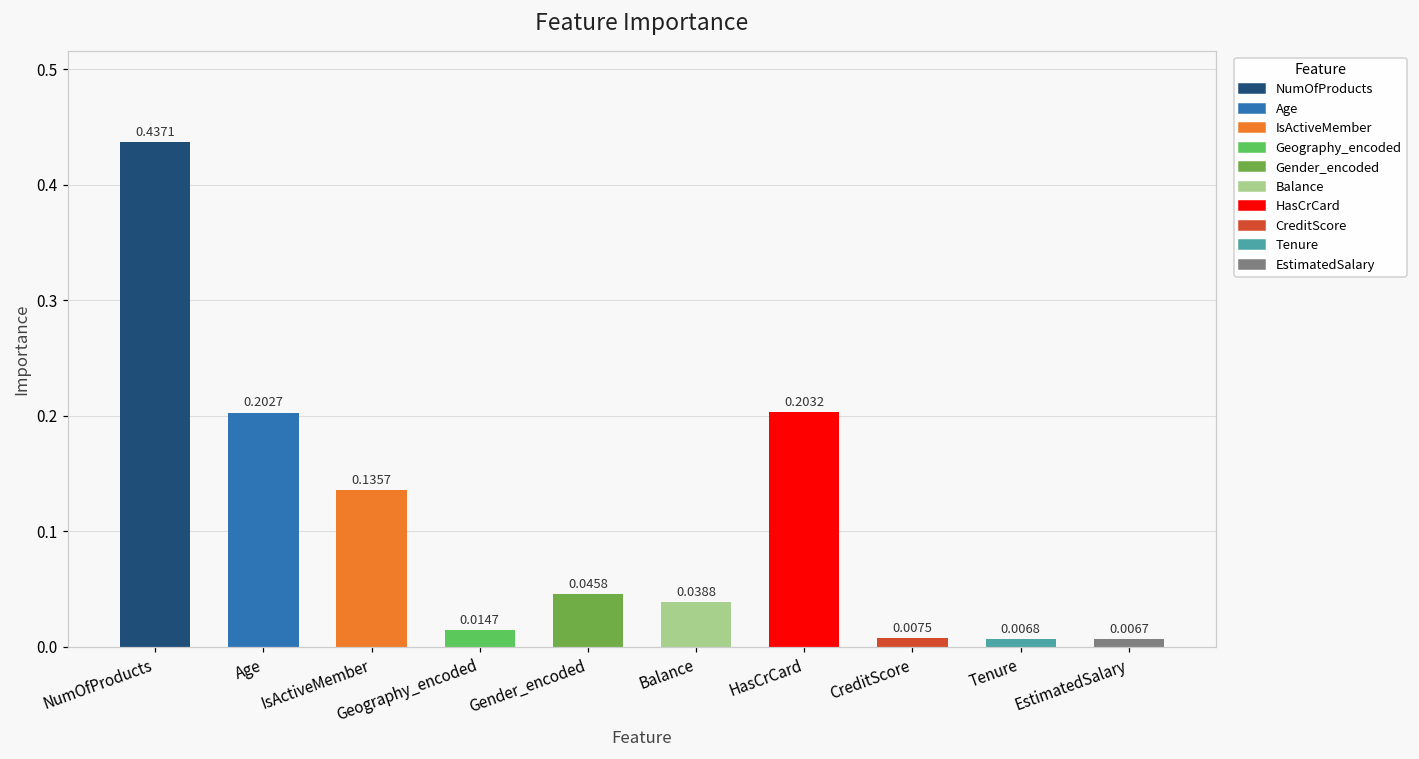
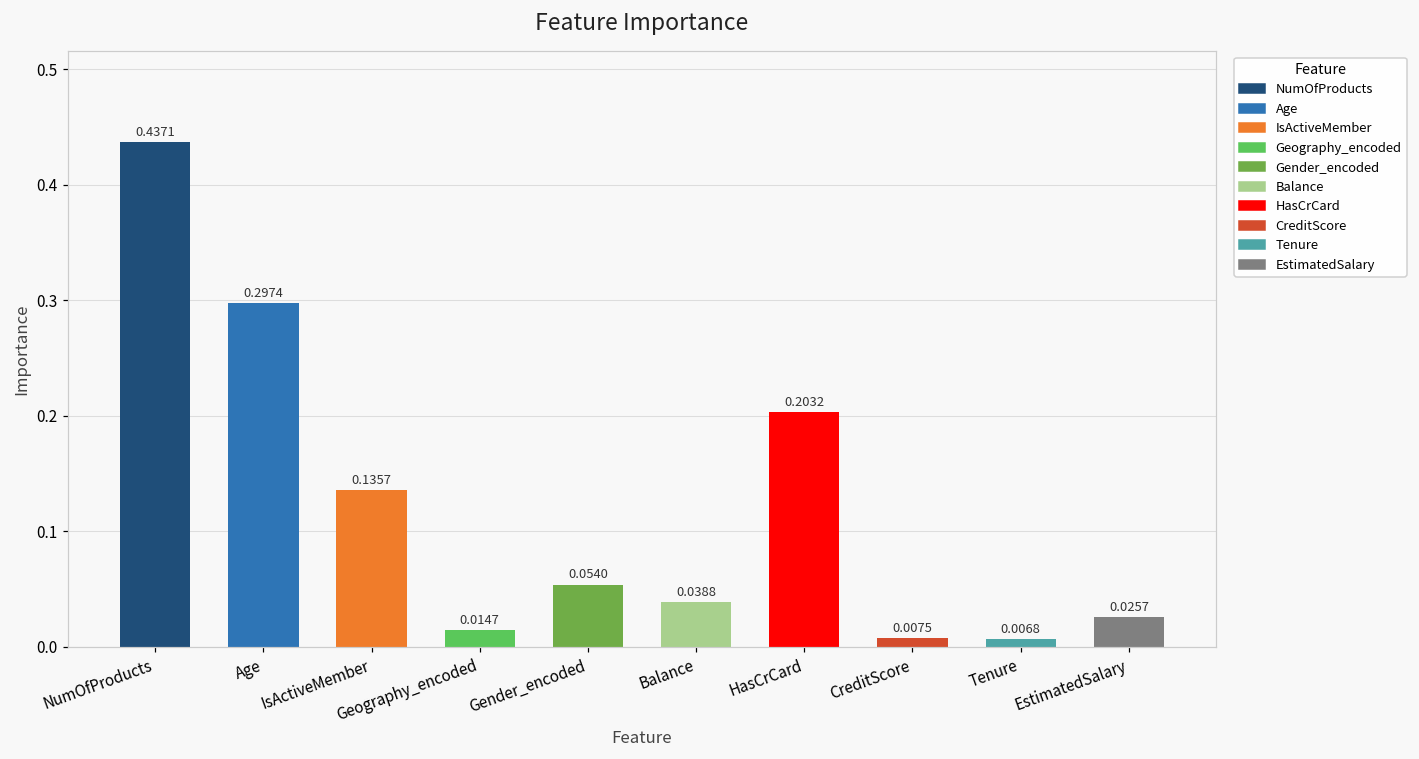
  {
    "NumOfProducts": 0.4371,
-   "Age": 0.2027,
+   "Age": 0.2974,
    "IsActiveMember": 0.1357,
    "Geography_encoded": 0.0147,
-   "Gender_encoded": 0.0458,
+   "Gender_encoded": 0.0540,
    "Balance": 0.0388,
    "HasCrCard": 0.2032,
    "CreditScore": 0.0075,
    "Tenure": 0.0068,
-   "EstimatedSalary": 0.0067
+   "EstimatedSalary": 0.0257
  }
